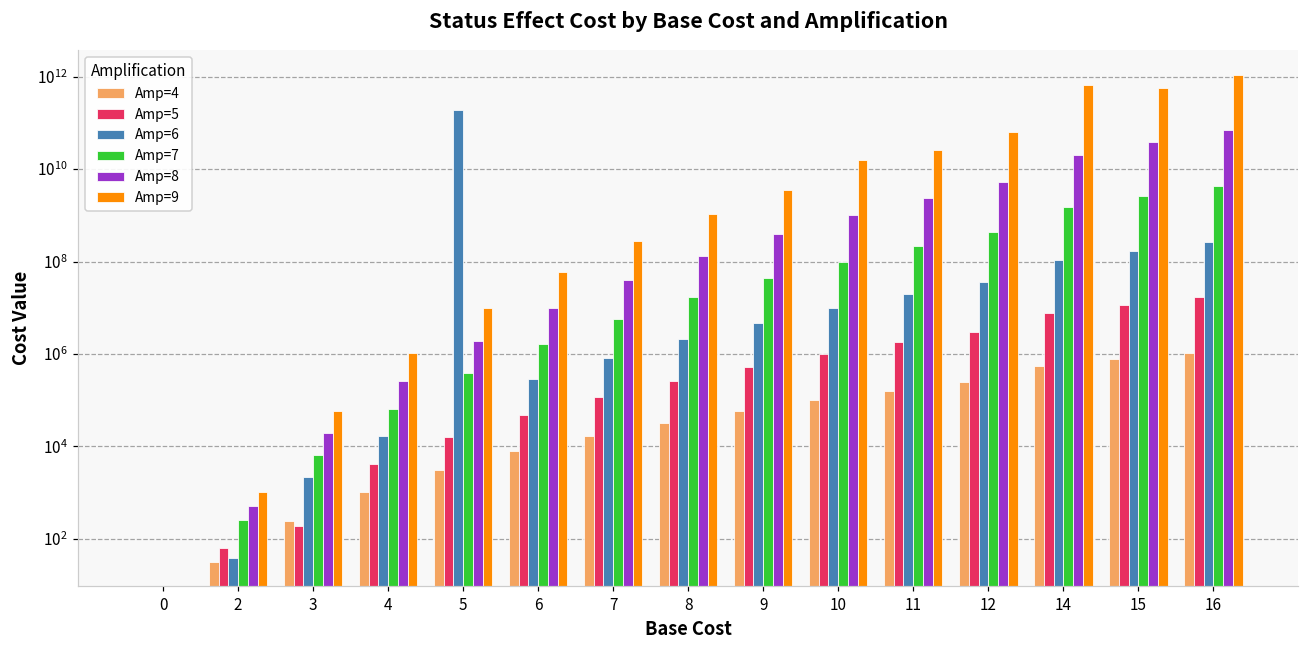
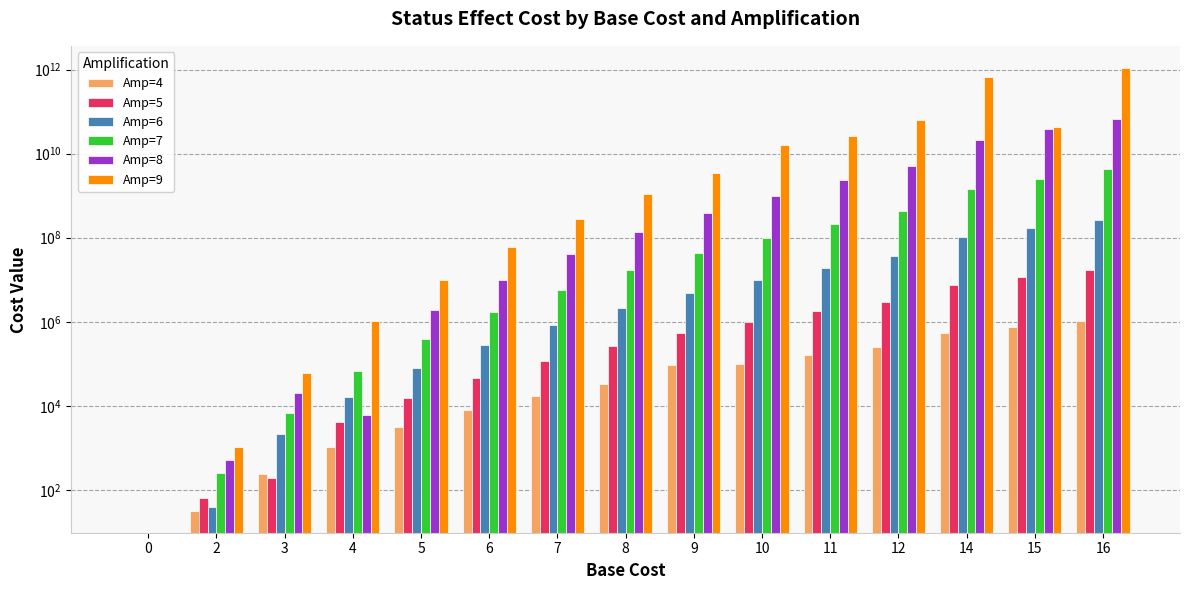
  {
    "Amp=4": {
      "2": 30,
      "3": 200,
      "4": 1000,
      "5": 3000,
      "6": 8000,
      "7": 17000,
      "8": 30000,
-     "9": 60000,
+     "9": 90000,
      "10": 100000,
      "11": 160000,
      "12": 200000,
      "14": 500000,
      "15": 800000,
      "16": 1000000
    },
    "Amp=5": {
      "2": 60,
      "3": 200,
      "4": 4000,
      "5": 16000,
      "6": 50000,
      "7": 120000,
      "8": 300000,
      "9": 500000,
      "10": 1000000,
      "11": 1800000,
      "12": 3000000,
      "14": 8000000,
      "15": 11000000,
      "16": 17000000
    },
    "Amp=6": {
      "2": 40,
      "3": 2000,
      "4": 16000,
-     "5": 200000000000,
+     "5": 80000,
      "6": 300000,
      "7": 800000,
      "8": 2000000,
      "9": 5000000,
      "10": 10000000,
      "11": 20000000,
      "12": 40000000,
      "14": 110000000,
      "15": 170000000,
      "16": 300000000
    },
    "Amp=7": {
      "2": 300,
      "3": 7000,
      "4": 70000,
      "5": 400000,
      "6": 1700000,
      "7": 6000000,
      "8": 17000000,
      "9": 40000000,
      "10": 100000000,
      "11": 200000000,
      "12": 400000000,
      "14": 1500000000,
      "15": 3000000000,
      "16": 4000000000
    },
    "Amp=8": {
      "2": 500,
      "3": 20000,
-     "4": 300000,
+     "4": 6000,
      "5": 2000000,
      "6": 10000000,
      "7": 40000000,
      "8": 130000000,
      "9": 400000000,
      "10": 1000000000,
      "11": 2000000000,
      "12": 5000000000,
      "14": 20000000000,
      "15": 40000000000,
      "16": 70000000000
    },
    "Amp=9": {
      "2": 1000,
      "3": 60000,
      "4": 1000000,
      "5": 10000000,
      "6": 60000000,
      "7": 300000000,
      "8": 1100000000,
      "9": 3000000000,
      "10": 16000000000,
      "11": 30000000000,
      "12": 60000000000,
      "14": 700000000000,
-     "15": 600000000000,
+     "15": 40000000000,
      "16": 1100000000000
    }
  }
